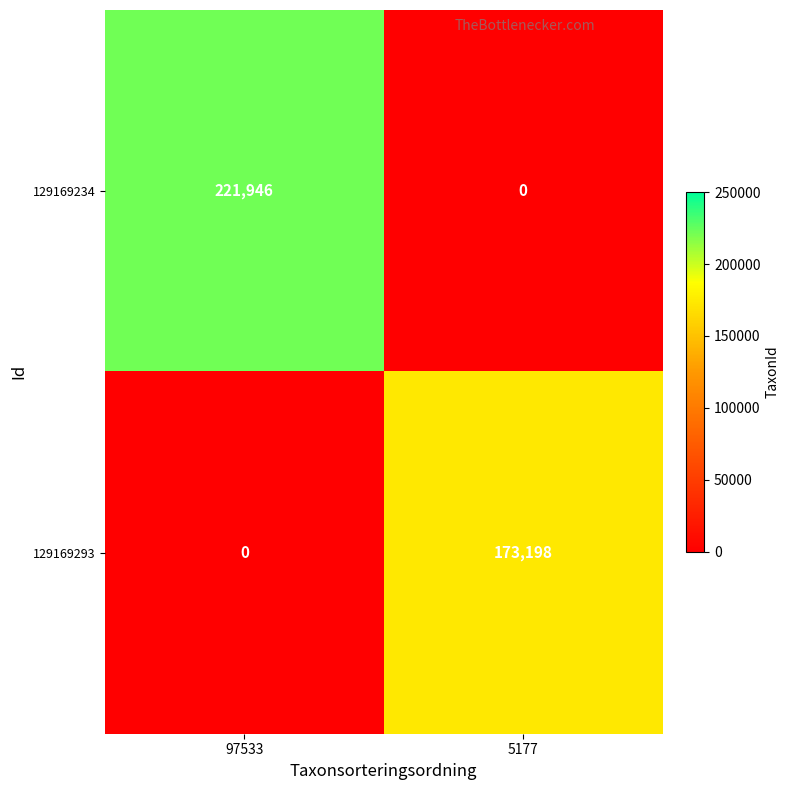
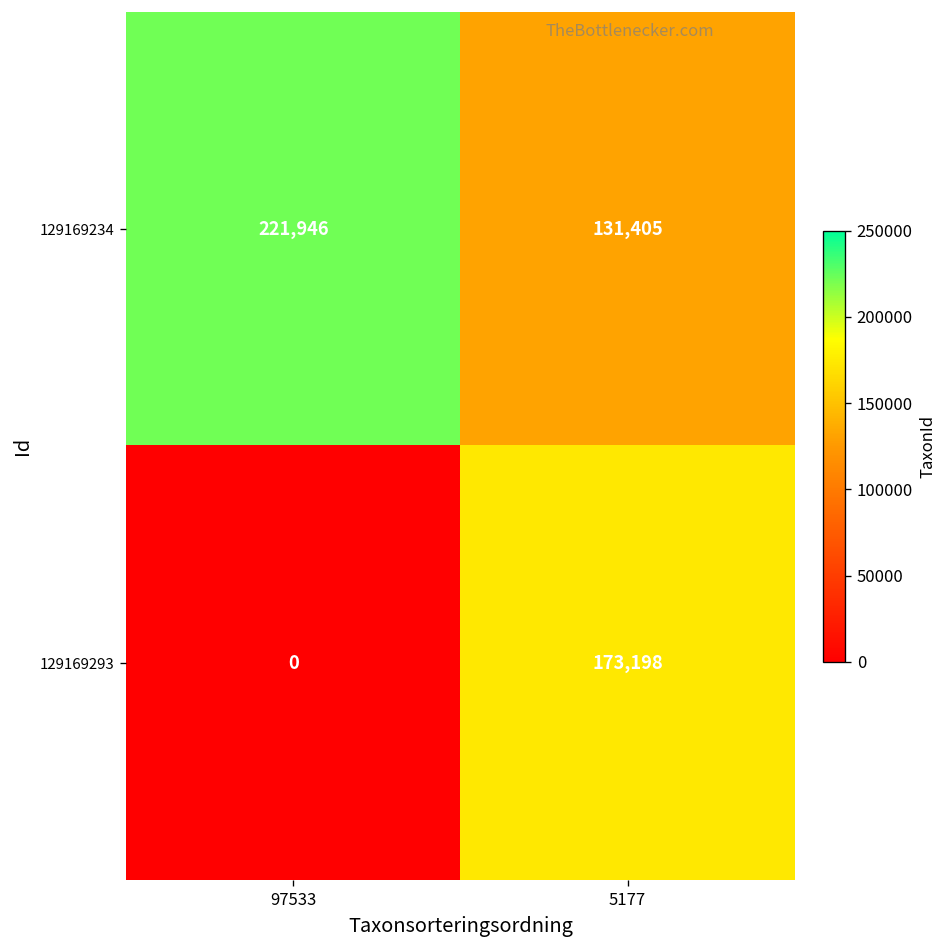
  {
    "129169234": {
      "97533": "221,946",
-     "5177": "0"
+     "5177": "131,405"
    },
    "129169293": {
      "97533": "0",
      "5177": "173,198"
    }
  }
